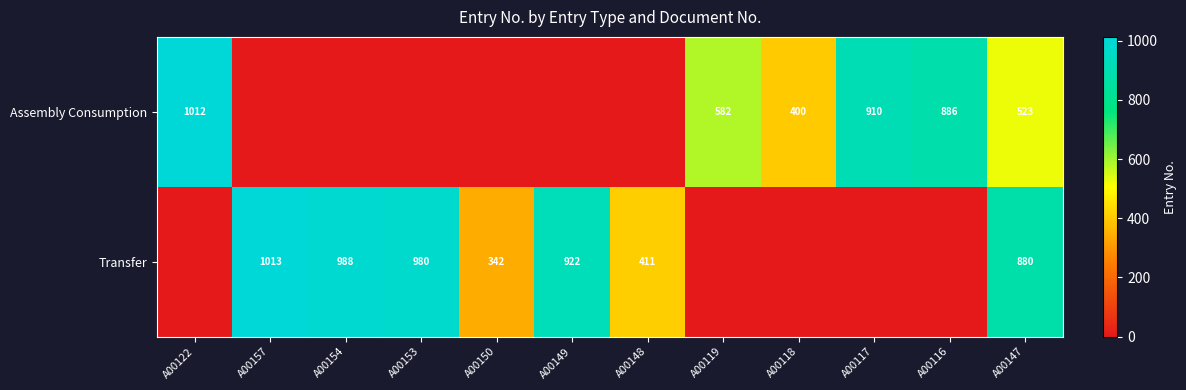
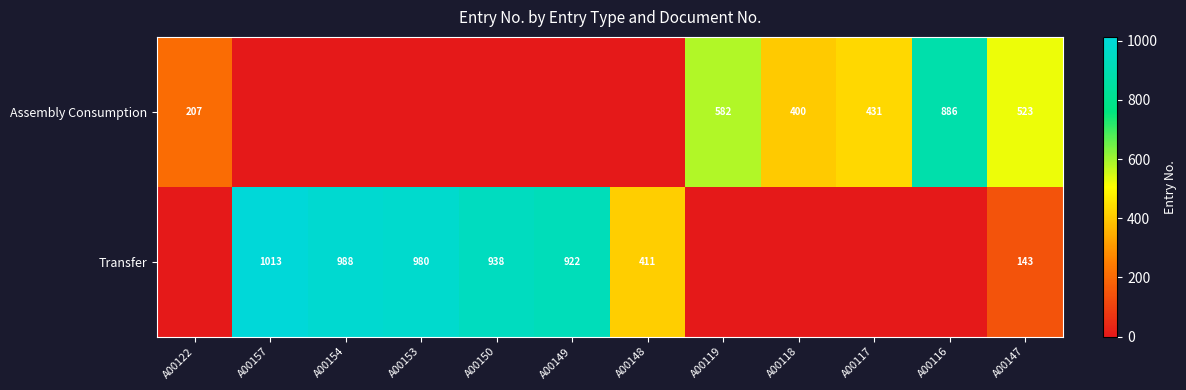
  {
    "Assembly Consumption": {
-     "A00122": 1012,
+     "A00122": 207,
      "A00119": 582,
      "A00118": 400,
-     "A00117": 910,
+     "A00117": 431,
      "A00116": 886,
      "A00147": 523
    },
    "Transfer": {
      "A00157": 1013,
      "A00154": 988,
      "A00153": 980,
-     "A00150": 342,
+     "A00150": 938,
      "A00149": 922,
      "A00148": 411,
-     "A00147": 880
+     "A00147": 143
    }
  }
